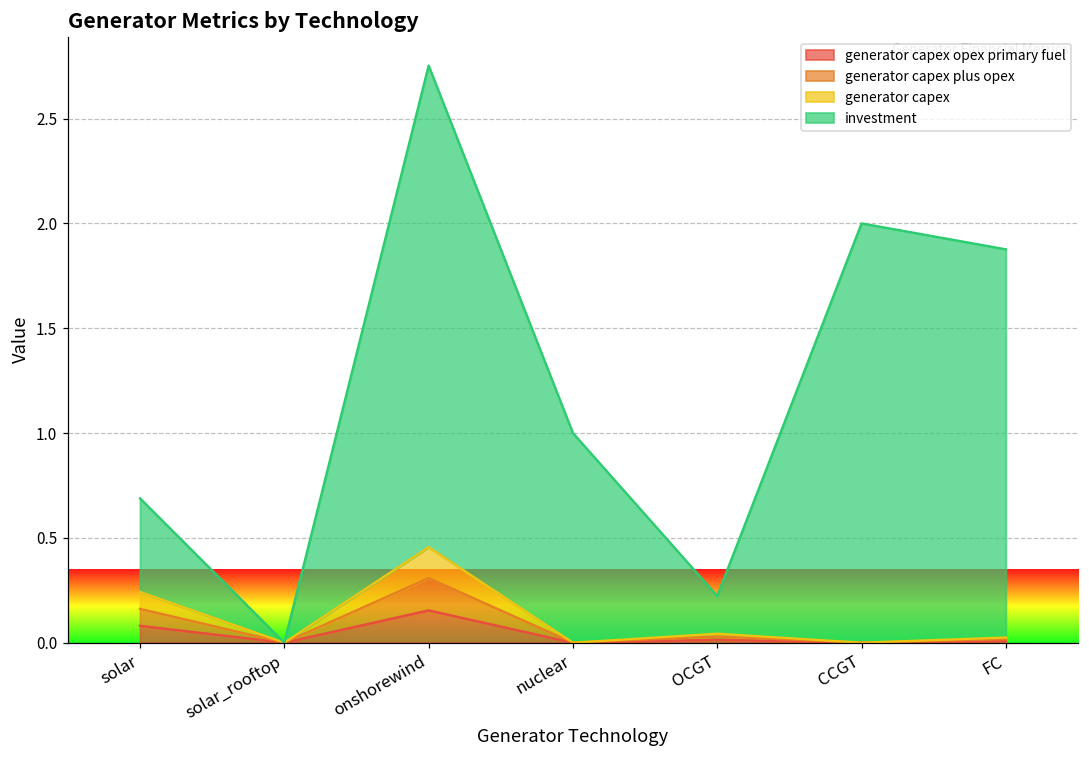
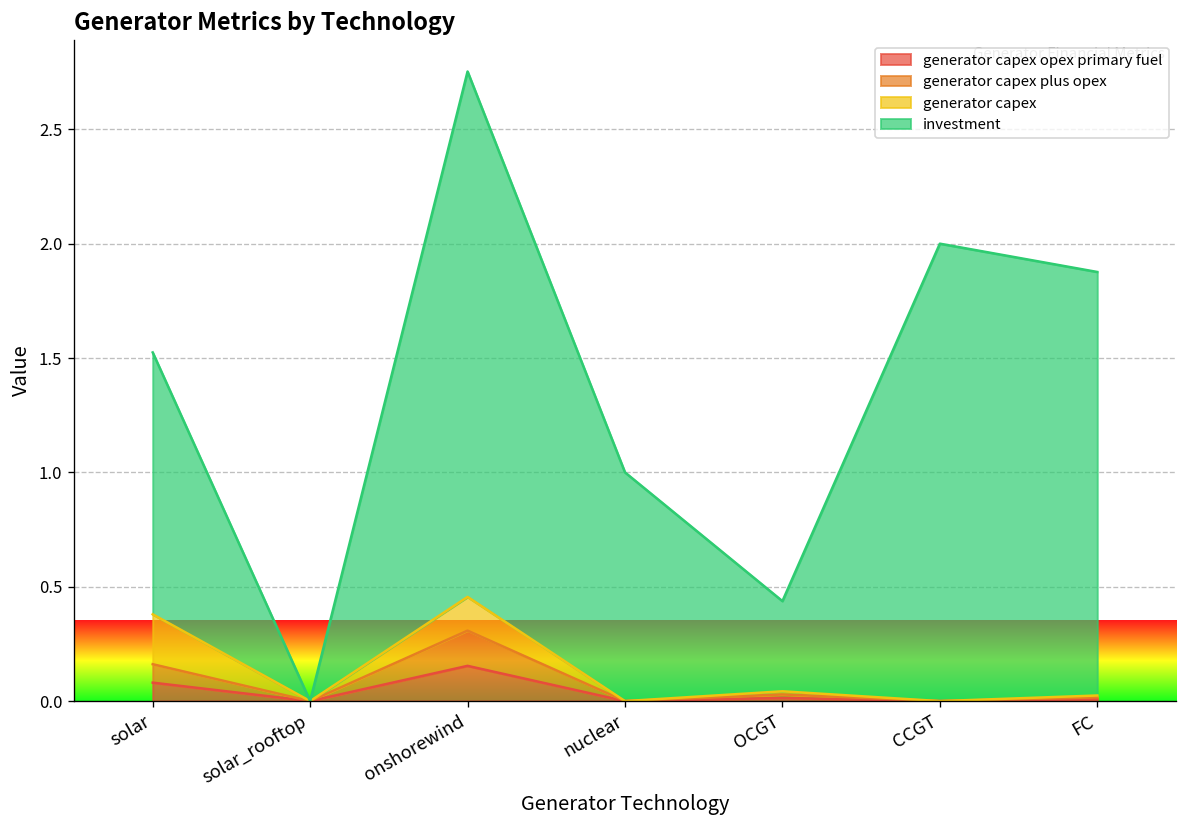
  {
    "generator capex": {
-     "solar": 0.08,
+     "solar": 0.22,
      "onshorewind": 0.15,
      "OCGT": 0.01
    },
    "investment": {
-     "solar": 0.45,
+     "solar": 1.14,
      "onshorewind": 2.30,
      "nuclear": 1.00,
-     "OCGT": 0.18,
+     "OCGT": 0.39,
      "CCGT": 2.00,
      "FC": 1.85
    }
  }
